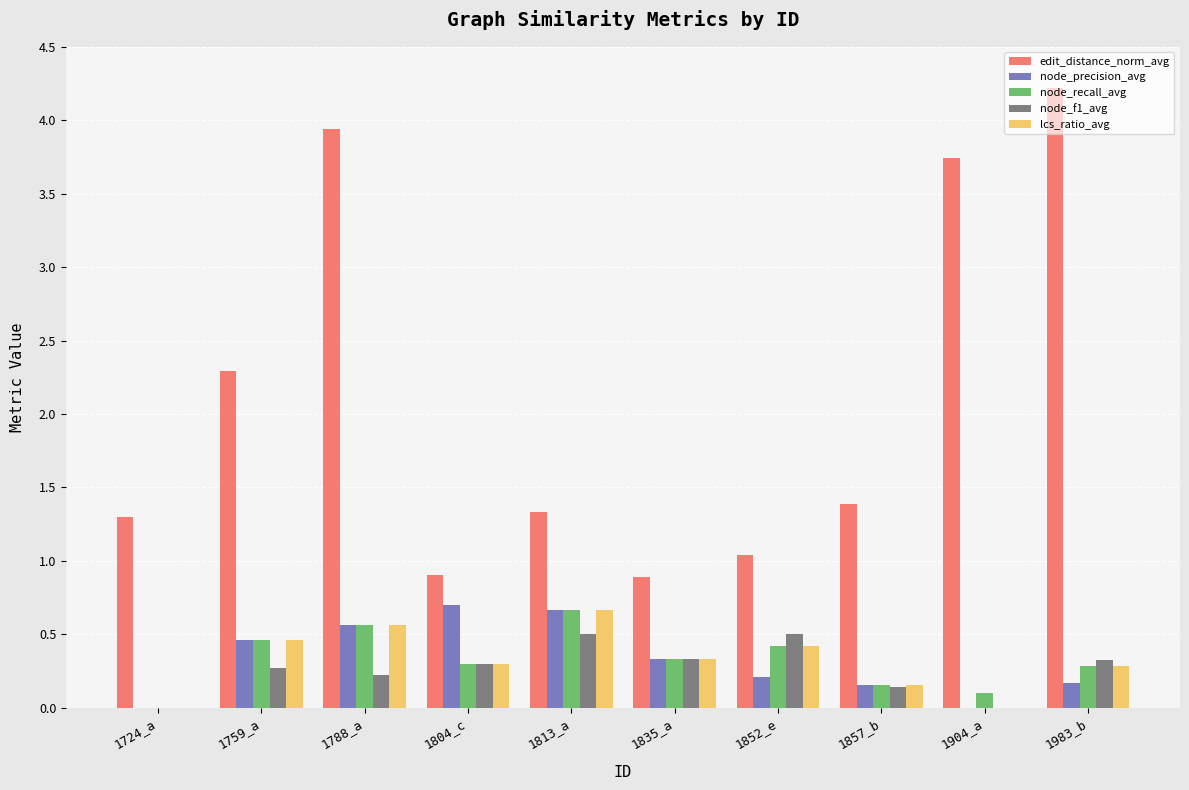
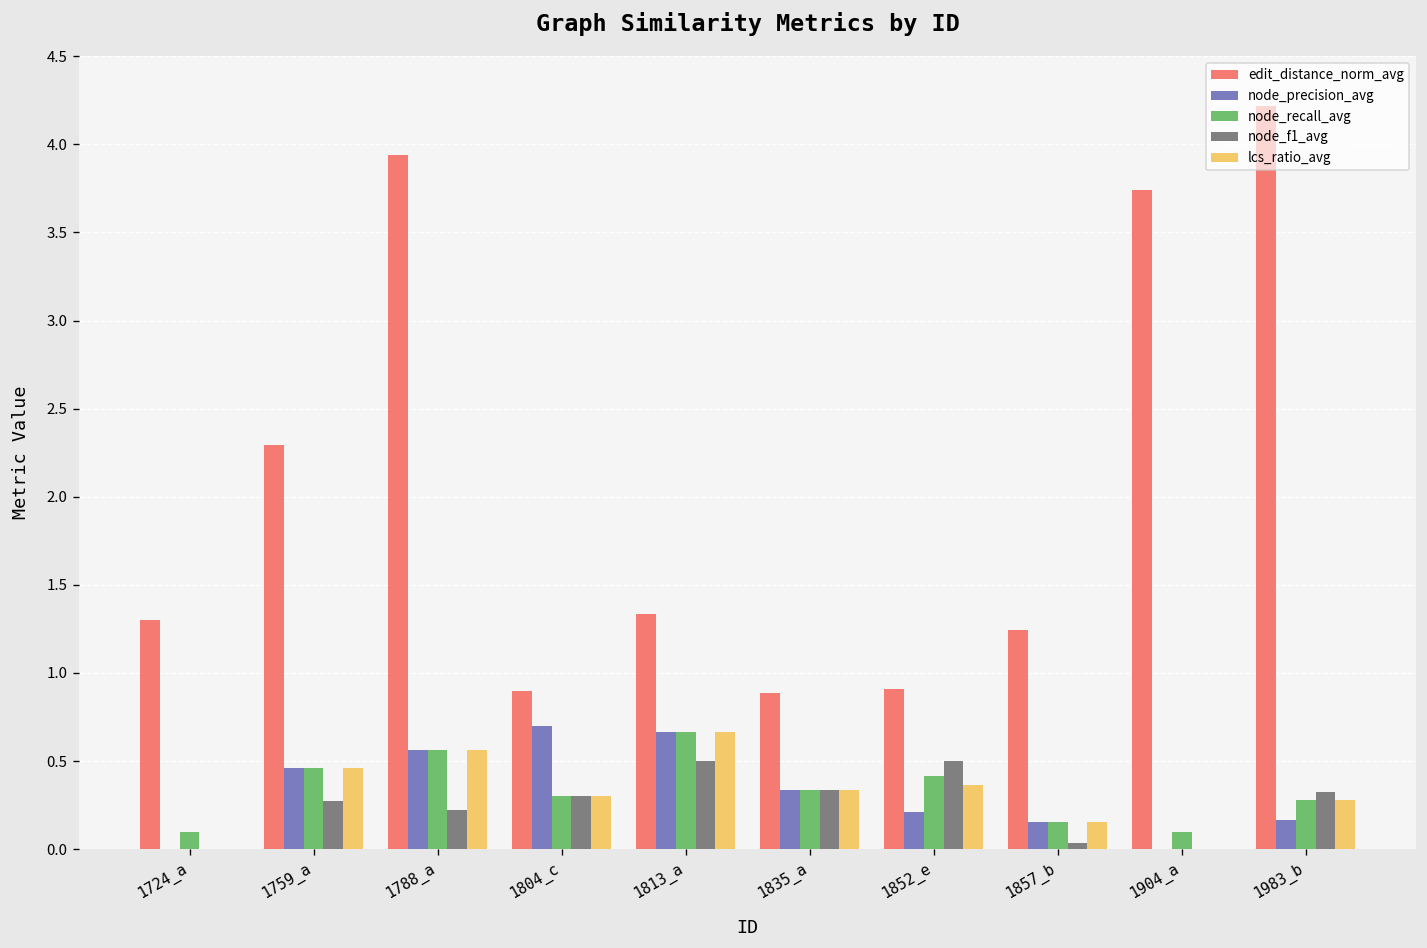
  {
    "edit_distance_norm_avg": {
      "1724_a": 1.30,
      "1759_a": 2.29,
      "1788_a": 3.94,
      "1804_c": 0.90,
      "1813_a": 1.33,
      "1835_a": 0.89,
-     "1852_e": 1.04,
-     "1857_b": 1.39,
+     "1852_e": 0.91,
+     "1857_b": 1.24,
      "1904_a": 3.74
    },
    "node_precision_avg": {
      "1724_a": 0.00,
      "1759_a": 0.46,
      "1788_a": 0.56,
      "1804_c": 0.70,
      "1813_a": 0.67,
      "1835_a": 0.33,
      "1852_e": 0.21,
      "1857_b": 0.16,
      "1904_a": 0.00,
      "1983_b": 0.17
    },
    "node_recall_avg": {
-     "1724_a": 0.0,
+     "1724_a": 0.1,
      "1759_a": 0.46,
      "1788_a": 0.56,
      "1804_c": 0.3,
      "1813_a": 0.67,
      "1835_a": 0.33,
      "1852_e": 0.4,
      "1857_b": 0.16,
      "1904_a": 0.1,
      "1983_b": 0.28
    },
    "node_f1_avg": {
      "1724_a": 0.00,
      "1759_a": 0.27,
      "1788_a": 0.22,
      "1804_c": 0.30,
      "1813_a": 0.50,
      "1835_a": 0.33,
      "1852_e": 0.50,
-     "1857_b": 0.14,
+     "1857_b": 0.04,
      "1904_a": 0.00,
      "1983_b": 0.33
    },
    "lcs_ratio_avg": {
      "1724_a": 0.00,
      "1759_a": 0.46,
      "1788_a": 0.56,
      "1804_c": 0.30,
      "1813_a": 0.67,
      "1835_a": 0.33,
-     "1852_e": 0.42,
+     "1852_e": 0.36,
      "1857_b": 0.16,
      "1904_a": 0.00,
      "1983_b": 0.28
    }
  }
